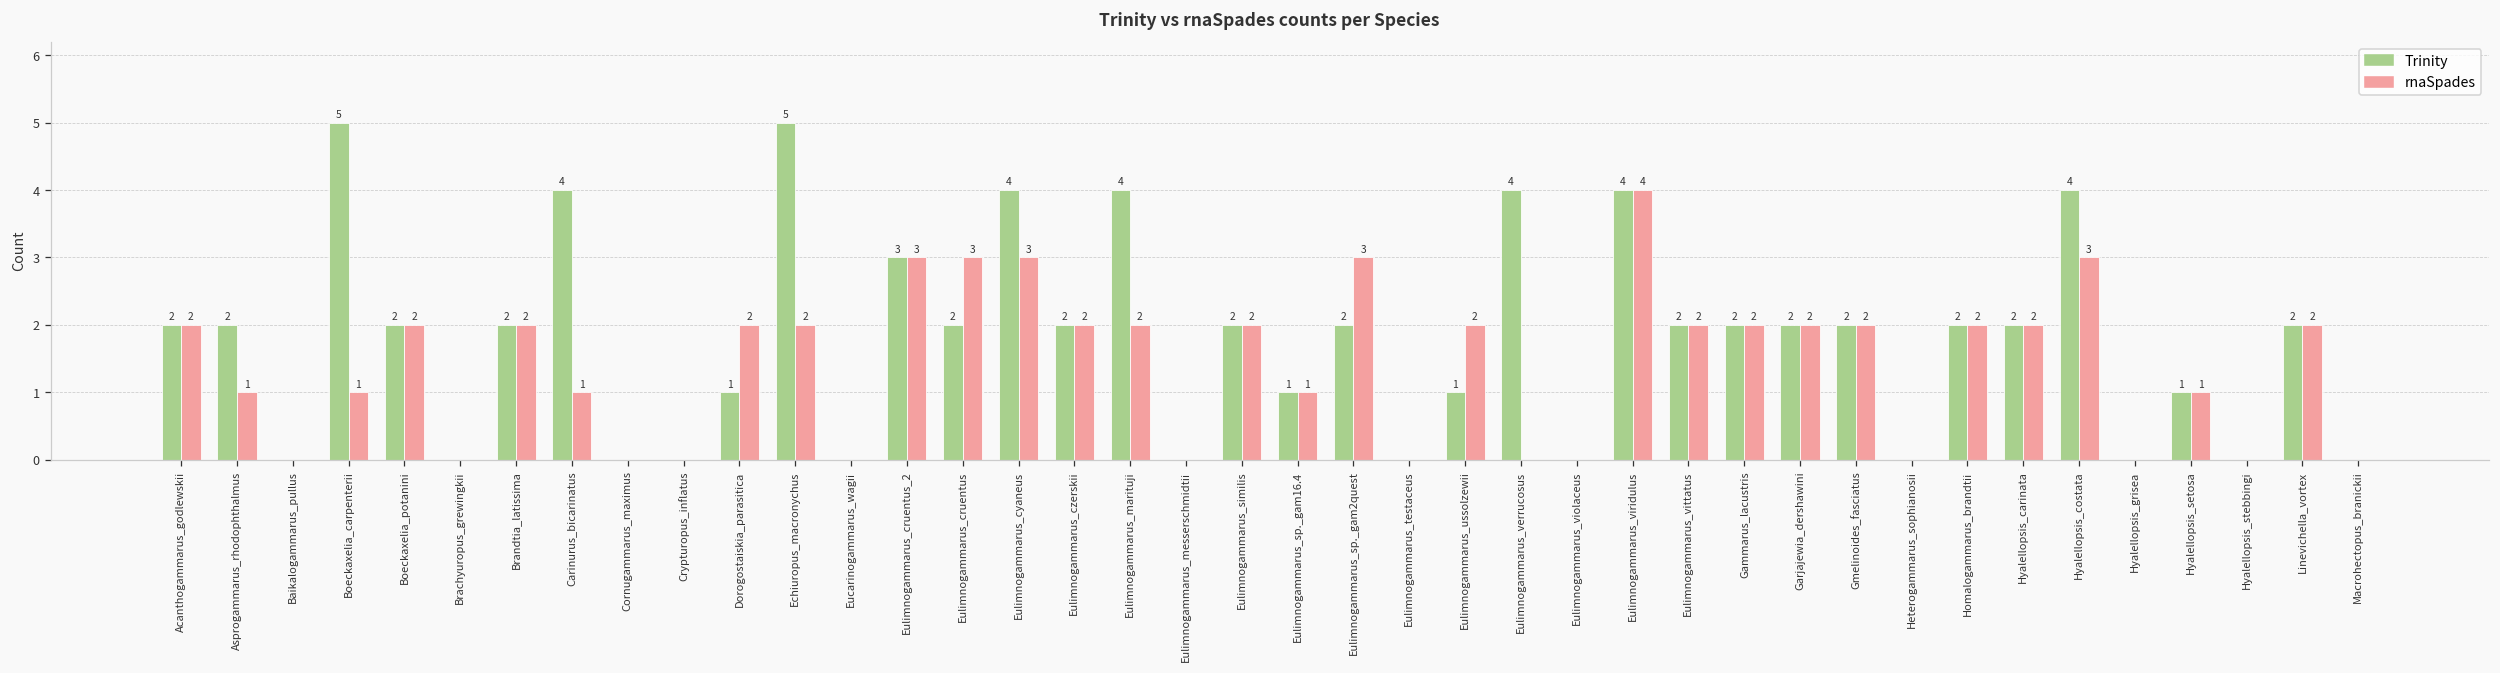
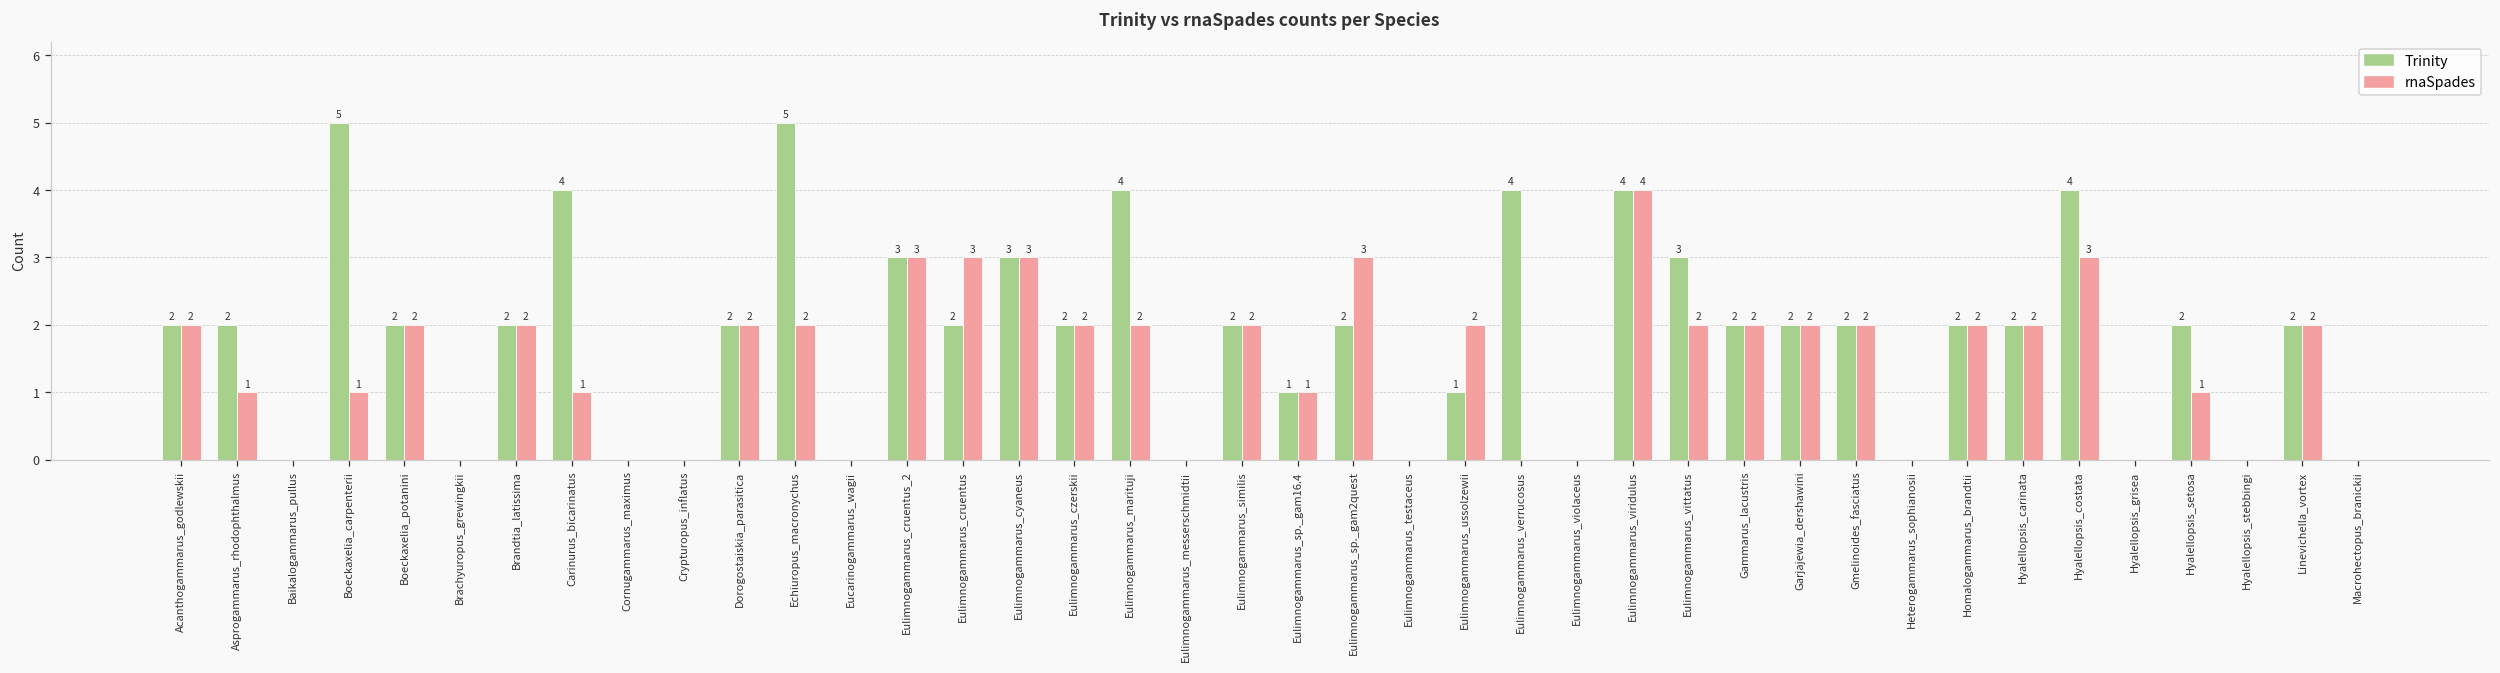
  {
    "Trinity": {
      "Acanthogammarus_godlewskii": 2,
      "Asprogammarus_rhodophthalmus": 2,
      "Boeckaxelia_carpenterii": 5,
      "Boeckaxelia_potanini": 2,
      "Brandtia_latissima": 2,
      "Carinurus_bicarinatus": 4,
-     "Dorogostaiskia_parasitica": 1,
+     "Dorogostaiskia_parasitica": 2,
      "Echiuropus_macronychus": 5,
      "Eulimnogammarus_cruentus_2": 3,
      "Eulimnogammarus_cruentus": 2,
-     "Eulimnogammarus_cyaneus": 4,
+     "Eulimnogammarus_cyaneus": 3,
      "Eulimnogammarus_czerskii": 2,
      "Eulimnogammarus_marituji": 4,
      "Eulimnogammarus_similis": 2,
      "Eulimnogammarus_sp._gam16.4": 1,
      "Eulimnogammarus_sp._gam2quest": 2,
      "Eulimnogammarus_ussolzewii": 1,
      "Eulimnogammarus_verrucosus": 4,
      "Eulimnogammarus_viridulus": 4,
-     "Eulimnogammarus_vittatus": 2,
+     "Eulimnogammarus_vittatus": 3,
      "Gammarus_lacustris": 2,
      "Garjajewia_dershawini": 2,
      "Gmelinoides_fasciatus": 2,
      "Homalogammarus_brandtii": 2,
      "Hyalellopsis_carinata": 2,
      "Hyalellopsis_costata": 4,
-     "Hyalellopsis_setosa": 1,
+     "Hyalellopsis_setosa": 2,
      "Linevichella_vortex": 2
    },
    "rnaSpades": {
      "Acanthogammarus_godlewskii": 2,
      "Asprogammarus_rhodophthalmus": 1,
      "Boeckaxelia_carpenterii": 1,
      "Boeckaxelia_potanini": 2,
      "Brandtia_latissima": 2,
      "Carinurus_bicarinatus": 1,
      "Dorogostaiskia_parasitica": 2,
      "Echiuropus_macronychus": 2,
      "Eulimnogammarus_cruentus_2": 3,
      "Eulimnogammarus_cruentus": 3,
      "Eulimnogammarus_cyaneus": 3,
      "Eulimnogammarus_czerskii": 2,
      "Eulimnogammarus_marituji": 2,
      "Eulimnogammarus_similis": 2,
      "Eulimnogammarus_sp._gam16.4": 1,
      "Eulimnogammarus_sp._gam2quest": 3,
      "Eulimnogammarus_ussolzewii": 2,
      "Eulimnogammarus_viridulus": 4,
      "Eulimnogammarus_vittatus": 2,
      "Gammarus_lacustris": 2,
      "Garjajewia_dershawini": 2,
      "Gmelinoides_fasciatus": 2,
      "Homalogammarus_brandtii": 2,
      "Hyalellopsis_carinata": 2,
      "Hyalellopsis_costata": 3,
      "Hyalellopsis_setosa": 1,
      "Linevichella_vortex": 2
    }
  }
